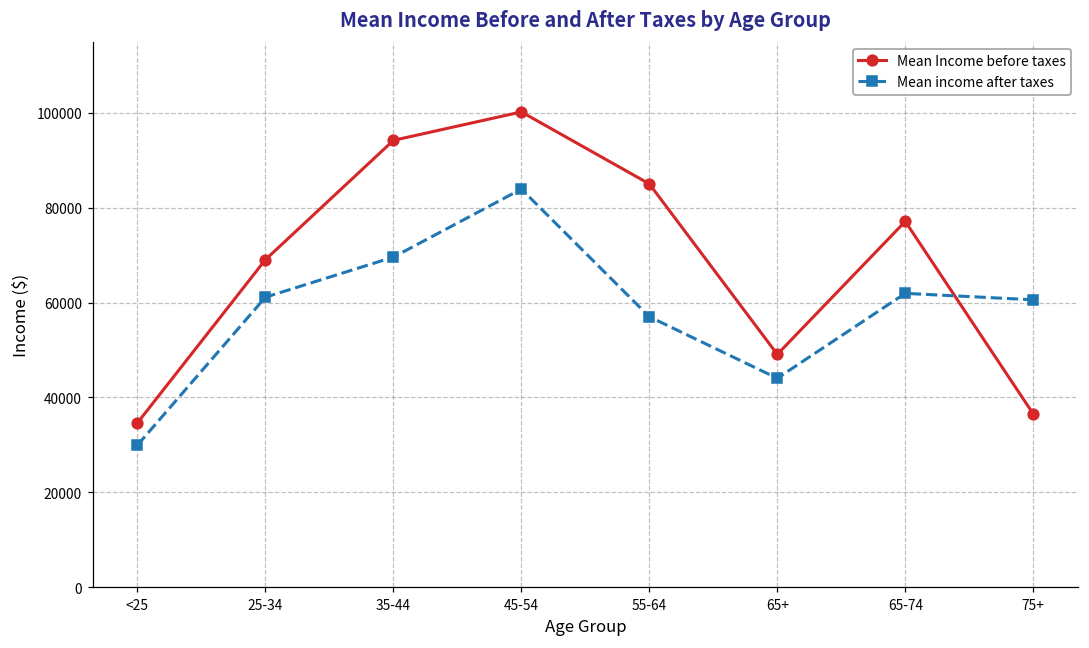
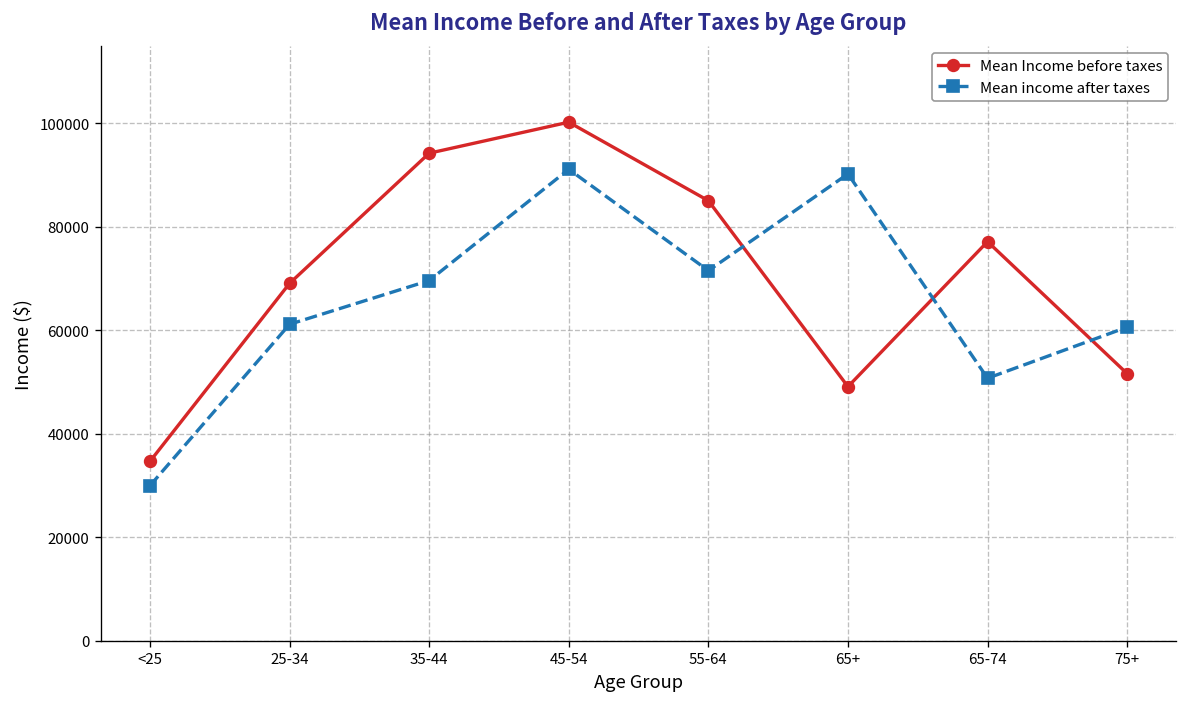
  {
    "Mean Income before taxes": {
      "<25": 35000,
      "25-34": 69000,
      "35-44": 94000,
      "45-54": 100000,
      "55-64": 85000,
      "65+": 49000,
      "65-74": 77000,
-     "75+": 37000
+     "75+": 52000
    },
    "Mean income after taxes": {
      "<25": 30000,
      "25-34": 61000,
      "35-44": 70000,
-     "45-54": 84000,
-     "55-64": 57000,
-     "65+": 44000,
-     "65-74": 62000,
+     "45-54": 91000,
+     "55-64": 72000,
+     "65+": 90000,
+     "65-74": 51000,
      "75+": 61000
    }
  }
